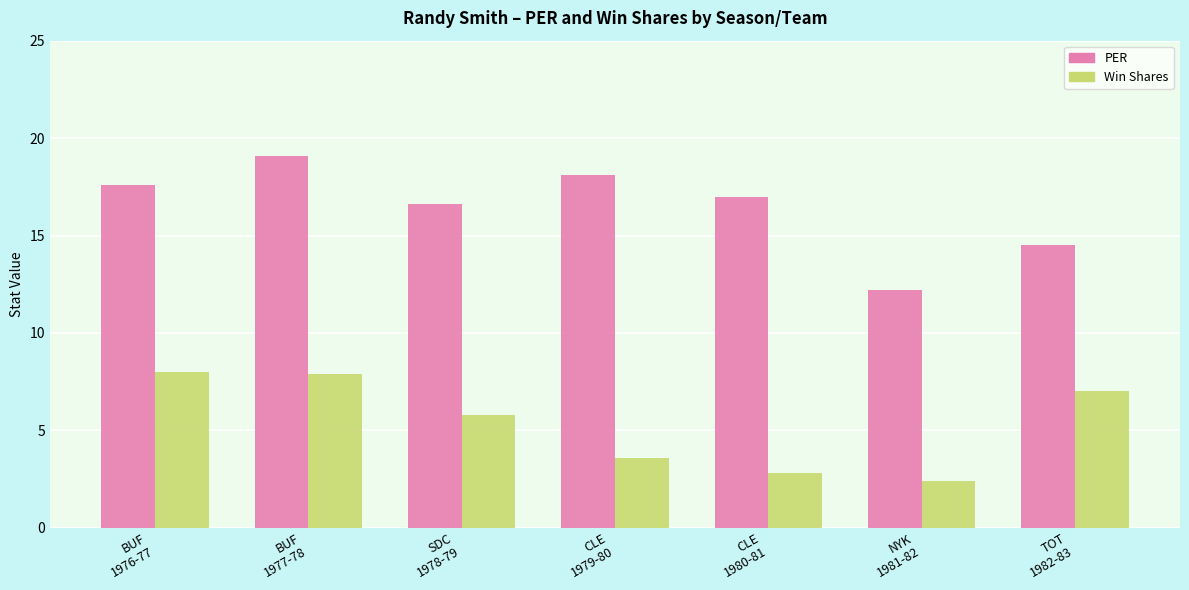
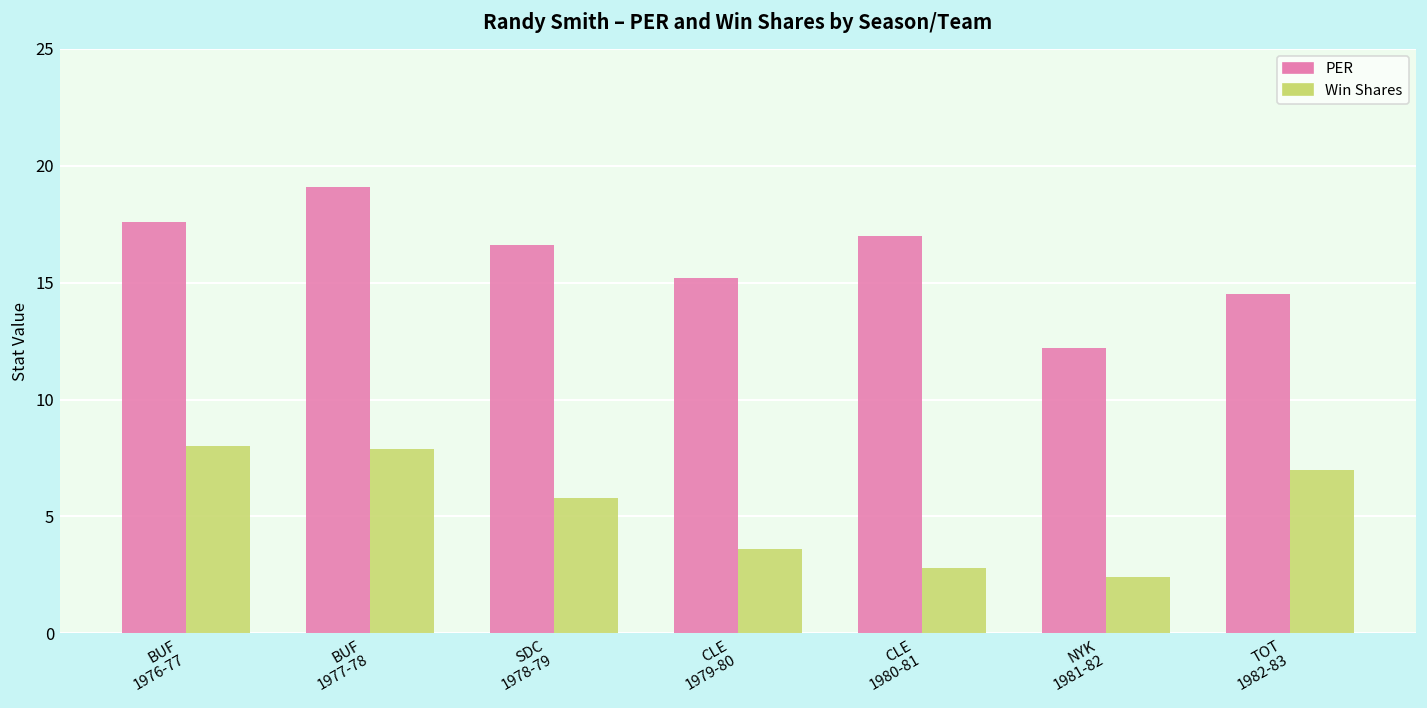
  {
    "PER": {
      "BUF 1976-77": 17.6,
      "BUF 1977-78": 19.1,
      "SDC 1978-79": 16.6,
-     "CLE 1979-80": 18.1,
+     "CLE 1979-80": 15.2,
      "CLE 1980-81": 17.0,
      "NYK 1981-82": 12.2,
      "TOT 1982-83": 14.5
    },
    "Win Shares": {
      "BUF 1976-77": 8.0,
      "BUF 1977-78": 7.9,
      "SDC 1978-79": 5.8,
      "CLE 1979-80": 3.6,
      "CLE 1980-81": 2.8,
      "NYK 1981-82": 2.4,
      "TOT 1982-83": 7.0
    }
  }
